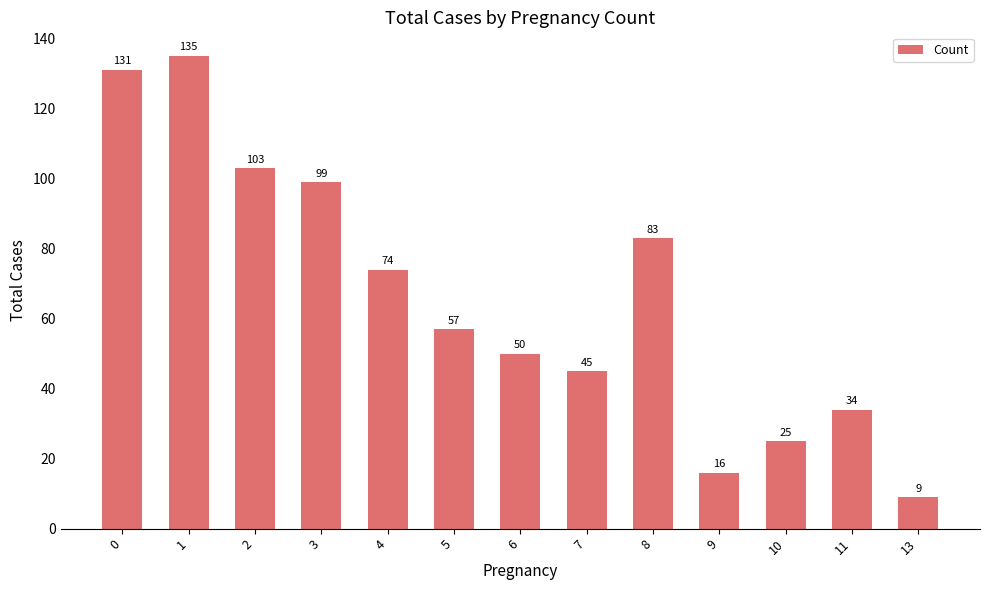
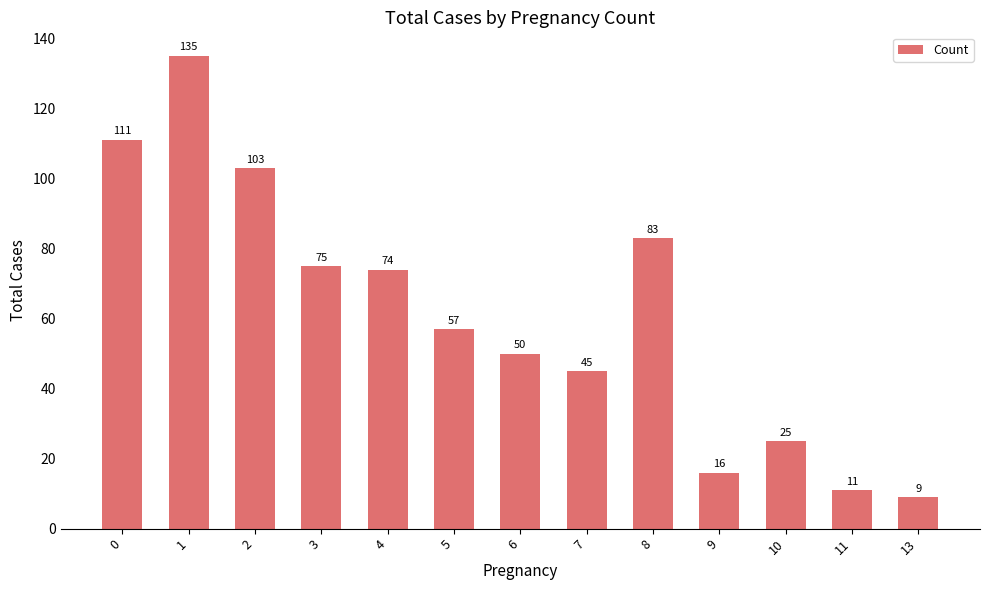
  {
-   "0": 131,
+   "0": 111,
    "1": 135,
    "2": 103,
-   "3": 99,
+   "3": 75,
    "4": 74,
    "5": 57,
    "6": 50,
    "7": 45,
    "8": 83,
    "9": 16,
    "10": 25,
-   "11": 34,
+   "11": 11,
    "13": 9
  }
